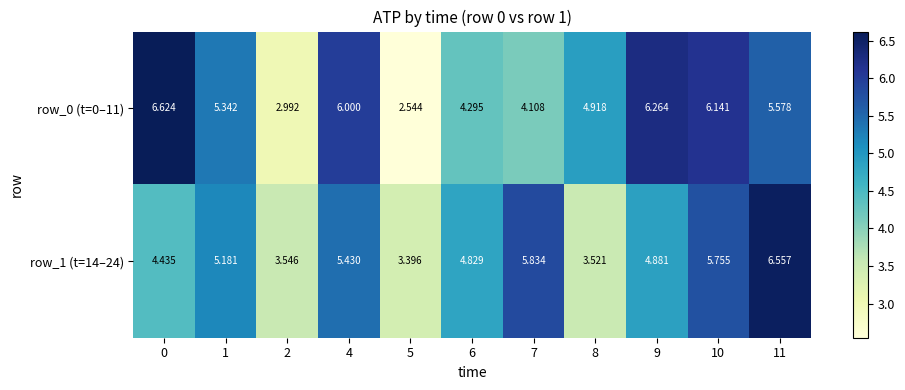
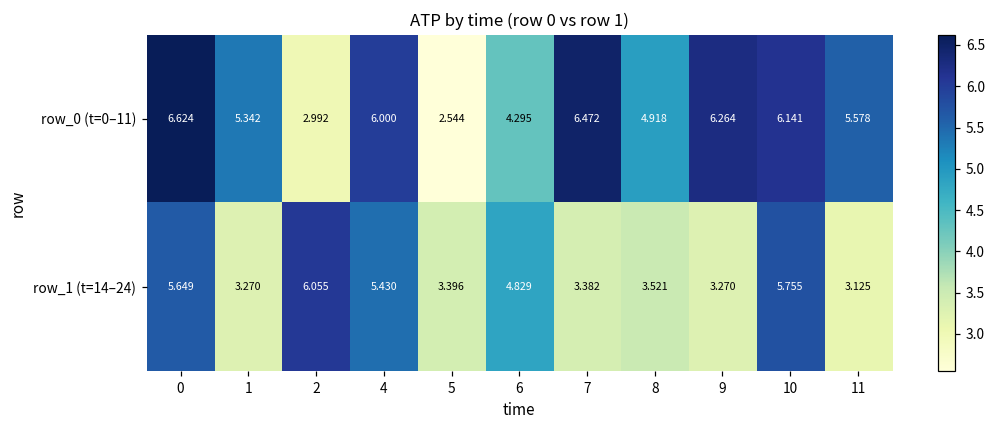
  {
    "row_0 (t=0–11)": {
      "0": 6.624,
      "1": 5.342,
      "2": 2.992,
      "4": 6.000,
      "5": 2.544,
      "6": 4.295,
-     "7": 4.108,
+     "7": 6.472,
      "8": 4.918,
      "9": 6.264,
      "10": 6.141,
      "11": 5.578
    },
    "row_1 (t=14–24)": {
-     "0": 4.435,
-     "1": 5.181,
-     "2": 3.546,
+     "0": 5.649,
+     "1": 3.270,
+     "2": 6.055,
      "4": 5.430,
      "5": 3.396,
      "6": 4.829,
-     "7": 5.834,
+     "7": 3.382,
      "8": 3.521,
-     "9": 4.881,
+     "9": 3.270,
      "10": 5.755,
-     "11": 6.557
+     "11": 3.125
    }
  }
